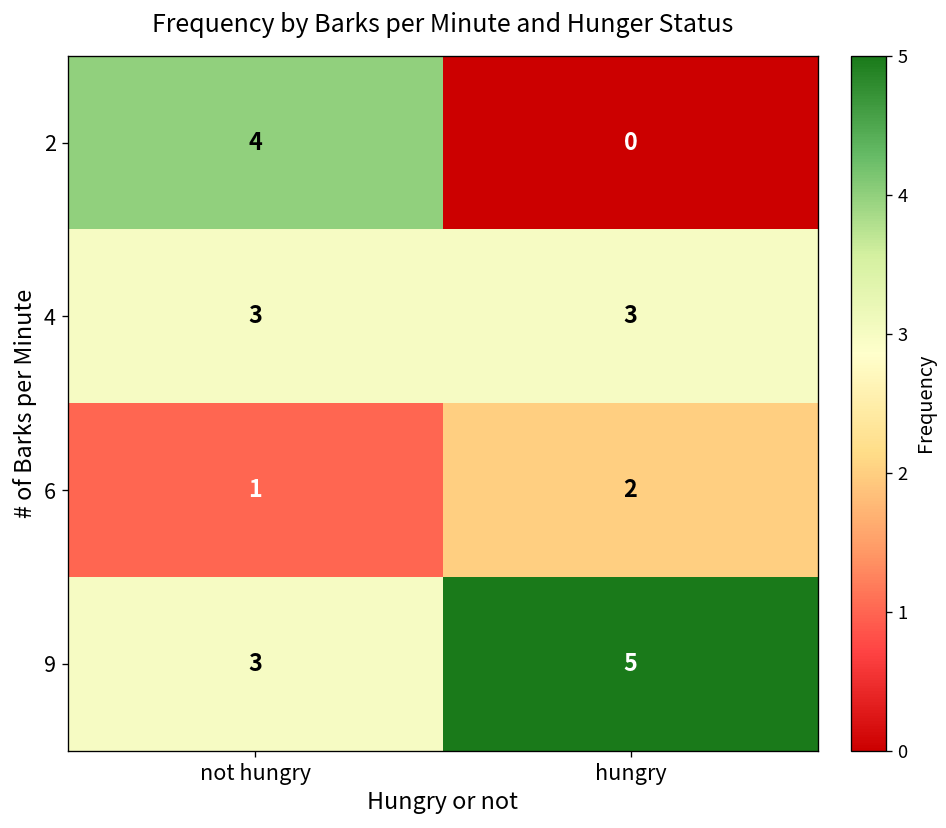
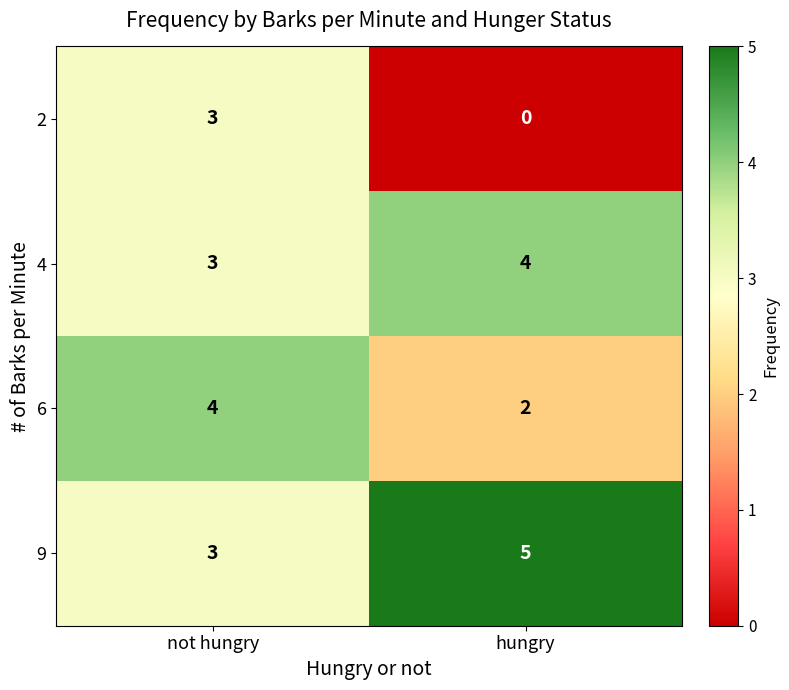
  {
    "2": {
-     "not hungry": 4,
+     "not hungry": 3,
      "hungry": 0
    },
    "4": {
      "not hungry": 3,
-     "hungry": 3
+     "hungry": 4
    },
    "6": {
-     "not hungry": 1,
+     "not hungry": 4,
      "hungry": 2
    },
    "9": {
      "not hungry": 3,
      "hungry": 5
    }
  }
